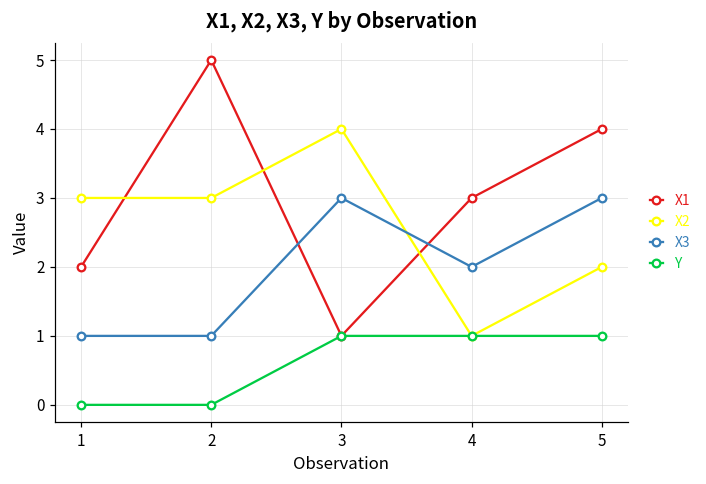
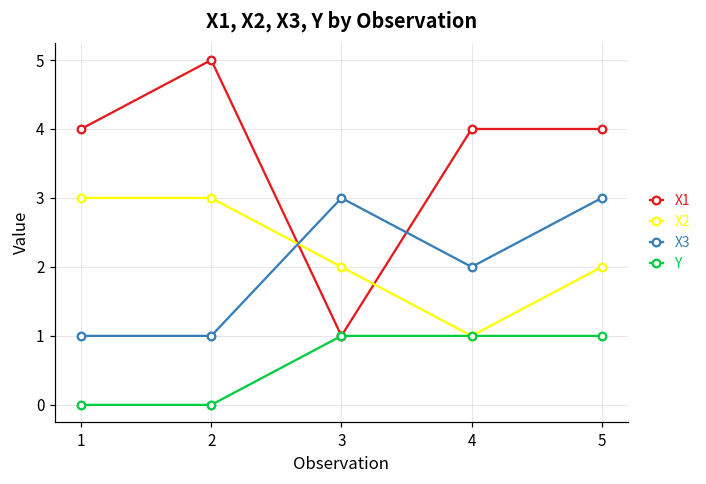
  {
    "X1": {
-     "1": 2,
+     "1": 4,
      "2": 5,
-     "4": 3,
+     "4": 4,
      "5": 4
    },
    "X2": {
      "1": 3,
      "2": 3,
-     "3": 4,
+     "3": 2,
      "5": 2
    },
    "X3": {
      "1": 1,
      "2": 1,
      "3": 3,
      "4": 2,
      "5": 3
    },
    "Y": {
      "1": 0,
      "2": 0,
      "5": 1
    }
  }
